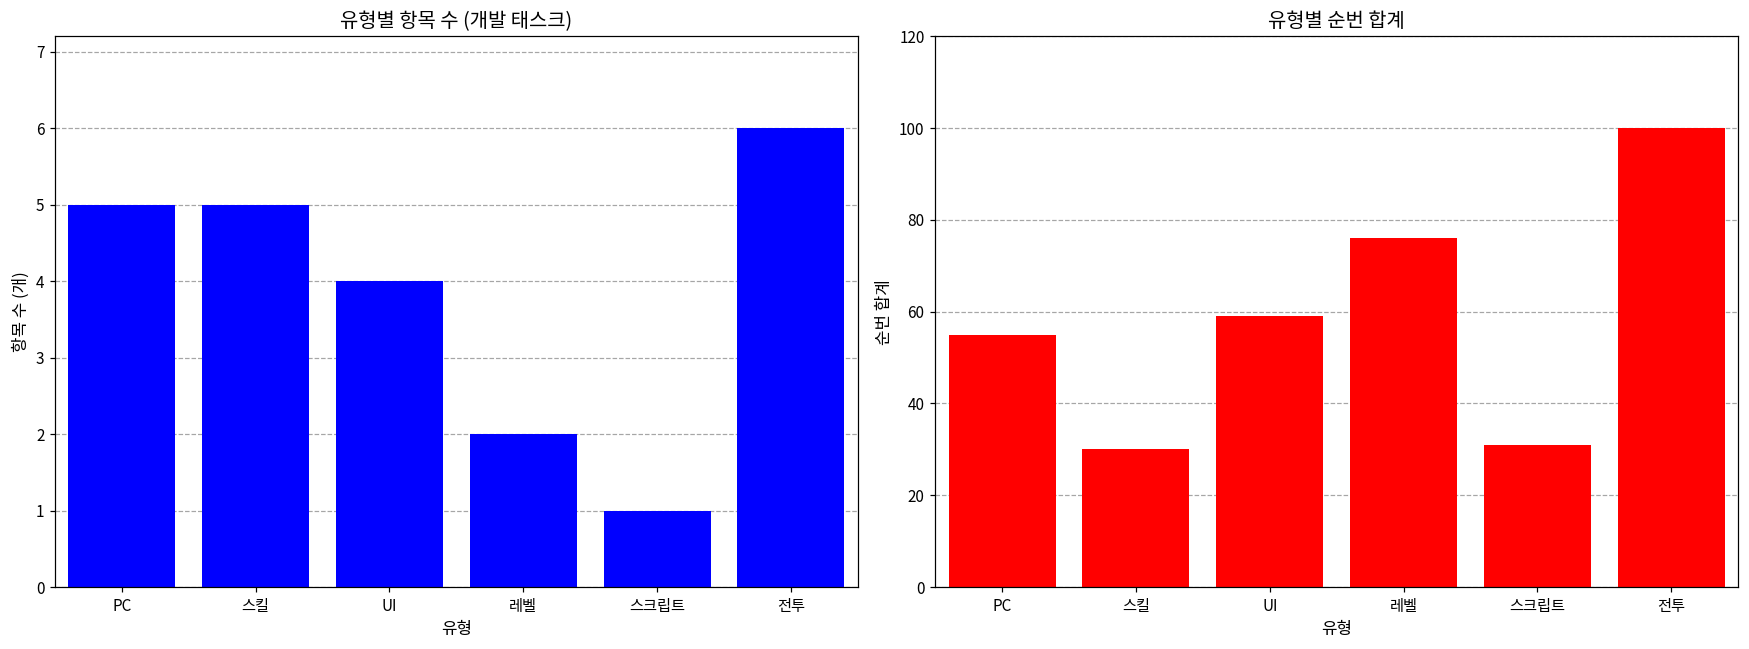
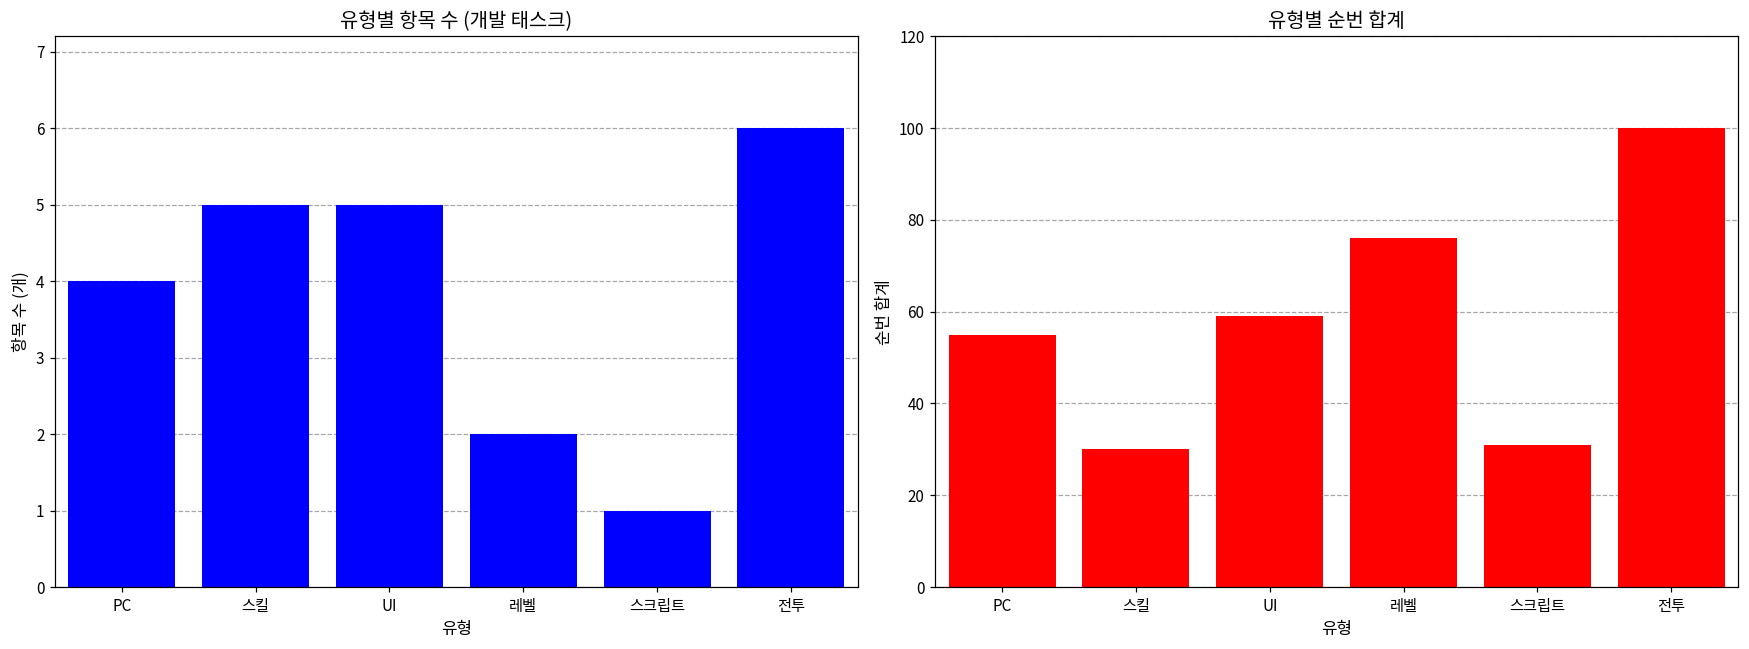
  {
    "유형별 항목 수 (개발 태스크)": {
-     "PC": 5,
+     "PC": 4,
      "스킬": 5,
-     "UI": 4,
+     "UI": 5,
      "레벨": 2,
      "스크립트": 1,
      "전투": 6
    },
    "유형별 순번 합계": {
      "PC": 55,
      "스킬": 30,
      "UI": 59,
      "레벨": 76,
      "스크립트": 31,
      "전투": 100
    }
  }
